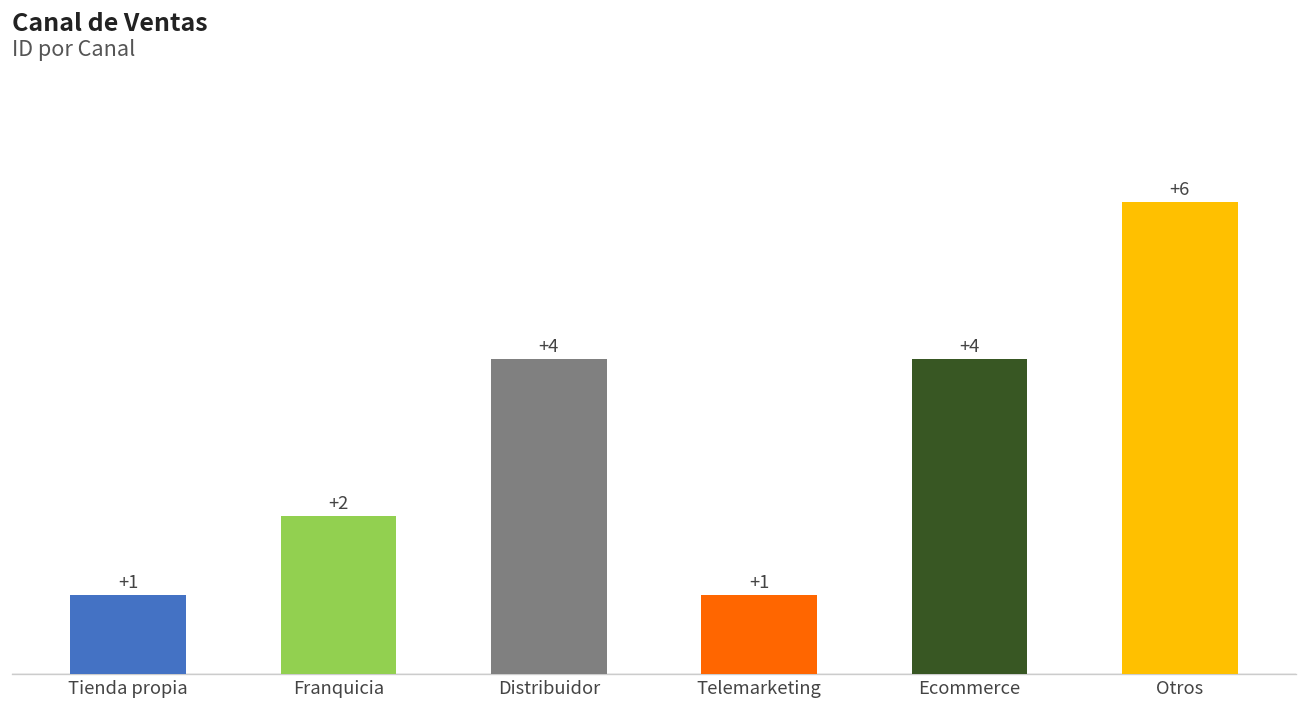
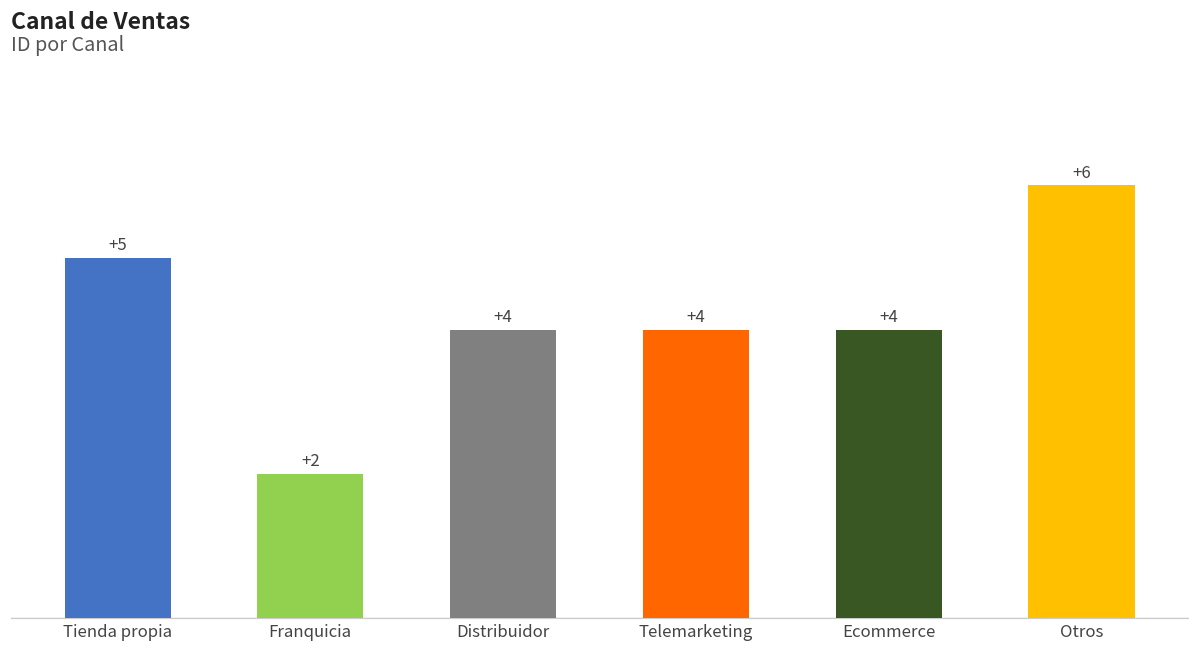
  {
-   "Tienda propia": "+1",
+   "Tienda propia": "+5",
    "Franquicia": "+2",
    "Distribuidor": "+4",
-   "Telemarketing": "+1",
+   "Telemarketing": "+4",
    "Ecommerce": "+4",
    "Otros": "+6"
  }
